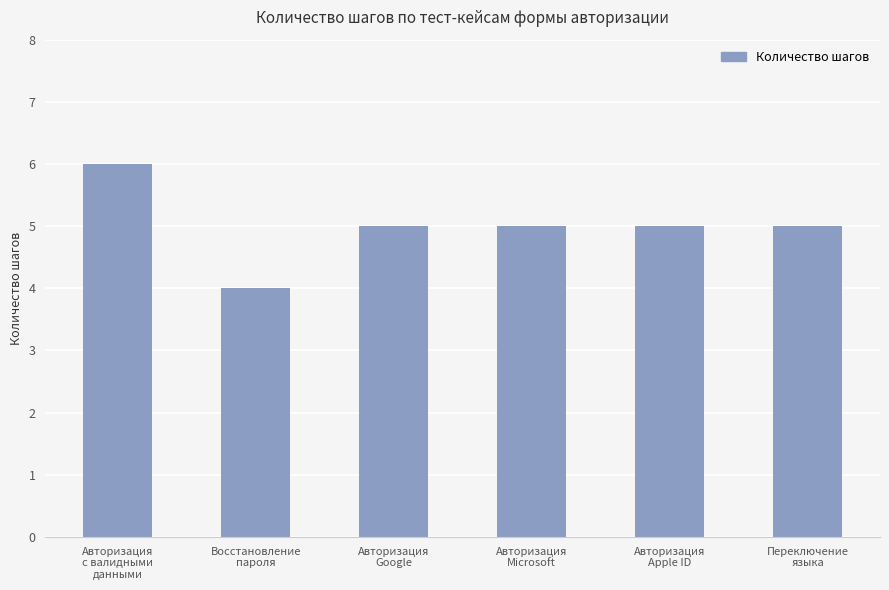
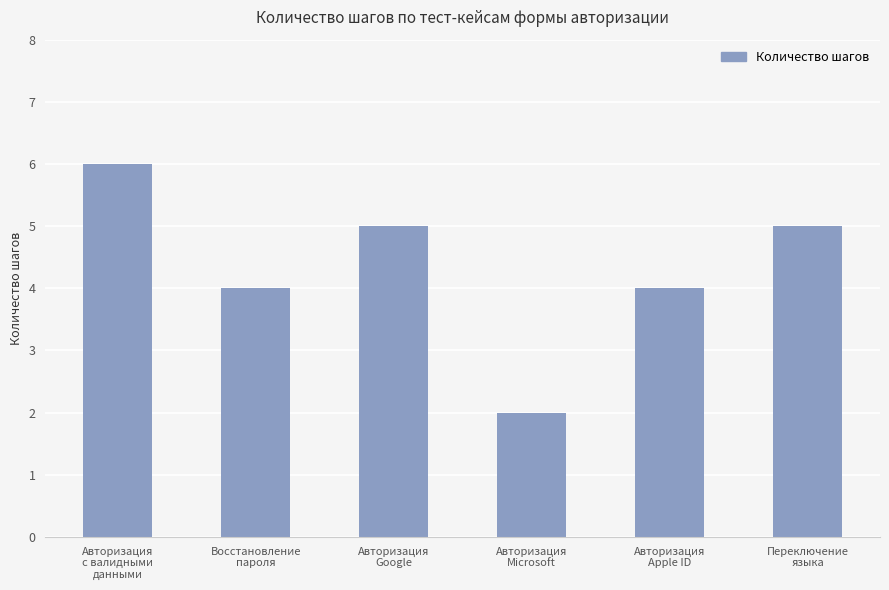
  {
    "Авторизация с валидными данными": 6,
    "Восстановление пароля": 4,
    "Авторизация Google": 5,
-   "Авторизация Microsoft": 5,
-   "Авторизация Apple ID": 5,
+   "Авторизация Microsoft": 2,
+   "Авторизация Apple ID": 4,
    "Переключение языка": 5
  }
